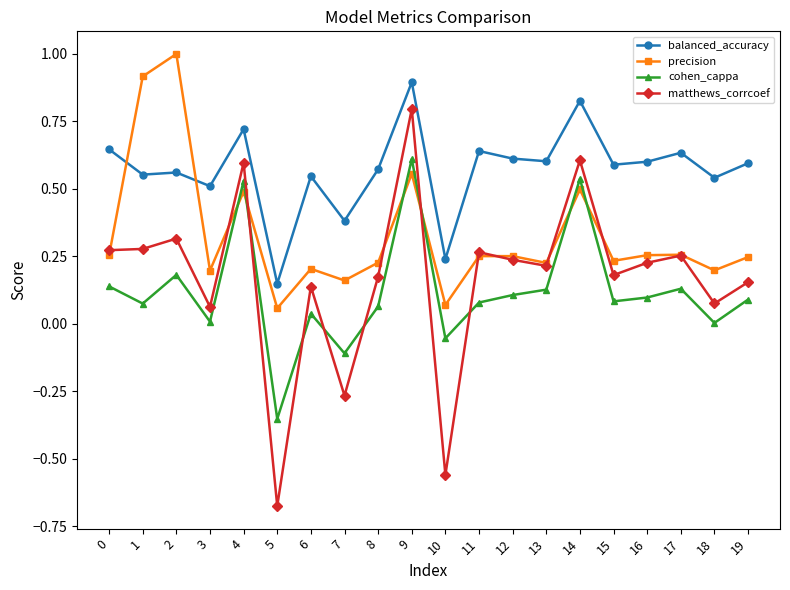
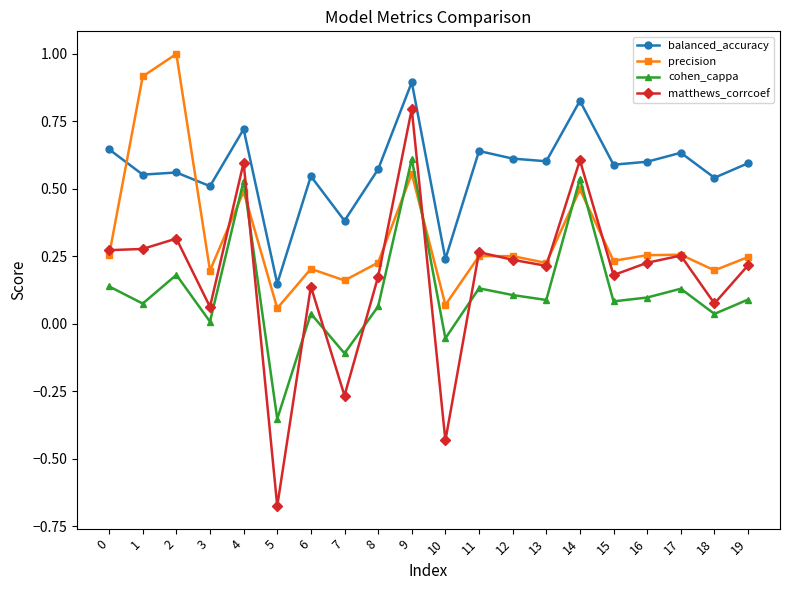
  {
    "balanced_accuracy": {
      "0": 0.65,
      "1": 0.55,
      "2": 0.56,
      "3": 0.51,
      "4": 0.72,
      "5": 0.15,
      "6": 0.55,
      "7": 0.38,
      "8": 0.57,
      "9": 0.90,
      "10": 0.24,
      "11": 0.64,
      "12": 0.61,
      "13": 0.60,
      "14": 0.83,
      "15": 0.59,
      "16": 0.60,
      "17": 0.63,
      "18": 0.54,
      "19": 0.59
    },
    "precision": {
      "0": 0.25,
      "1": 0.92,
      "2": 1.00,
      "3": 0.20,
      "4": 0.49,
      "5": 0.06,
      "6": 0.20,
      "7": 0.16,
      "8": 0.23,
      "9": 0.56,
      "10": 0.07,
      "11": 0.25,
      "12": 0.25,
      "13": 0.23,
      "14": 0.50,
      "15": 0.23,
      "16": 0.25,
      "18": 0.20,
      "19": 0.25
    },
    "cohen_cappa": {
      "0": 0.14,
      "1": 0.07,
      "2": 0.18,
      "3": 0.01,
      "4": 0.53,
      "5": -0.35,
      "6": 0.04,
      "7": -0.11,
      "8": 0.06,
      "9": 0.61,
      "10": -0.05,
-     "11": 0.08,
+     "11": 0.13,
      "12": 0.11,
-     "13": 0.13,
+     "13": 0.09,
      "14": 0.54,
      "15": 0.08,
      "16": 0.10,
      "17": 0.13,
-     "18": 0.00,
+     "18": 0.04,
      "19": 0.09
    },
    "matthews_corrcoef": {
      "0": 0.27,
      "1": 0.28,
      "2": 0.32,
      "3": 0.06,
      "4": 0.60,
      "5": -0.68,
      "6": 0.14,
      "7": -0.27,
      "8": 0.17,
      "9": 0.80,
-     "10": -0.56,
+     "10": -0.43,
      "11": 0.27,
      "12": 0.24,
      "13": 0.21,
      "14": 0.61,
      "15": 0.18,
      "16": 0.23,
      "18": 0.08,
-     "19": 0.15
+     "19": 0.22
    }
  }
